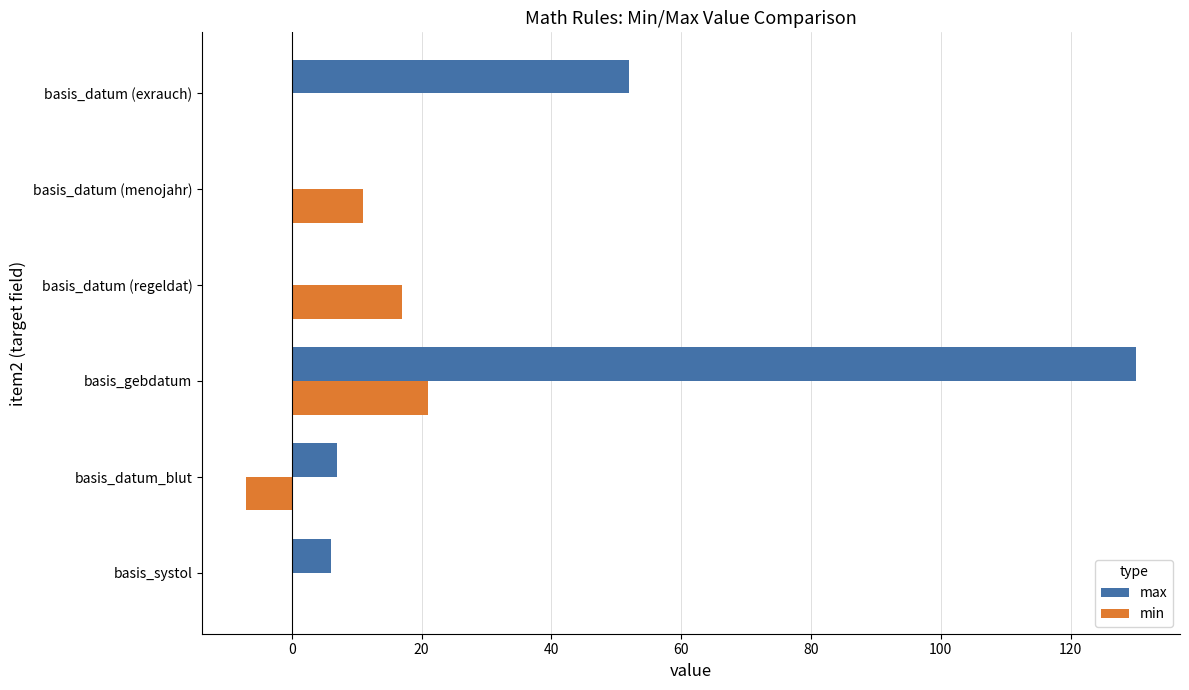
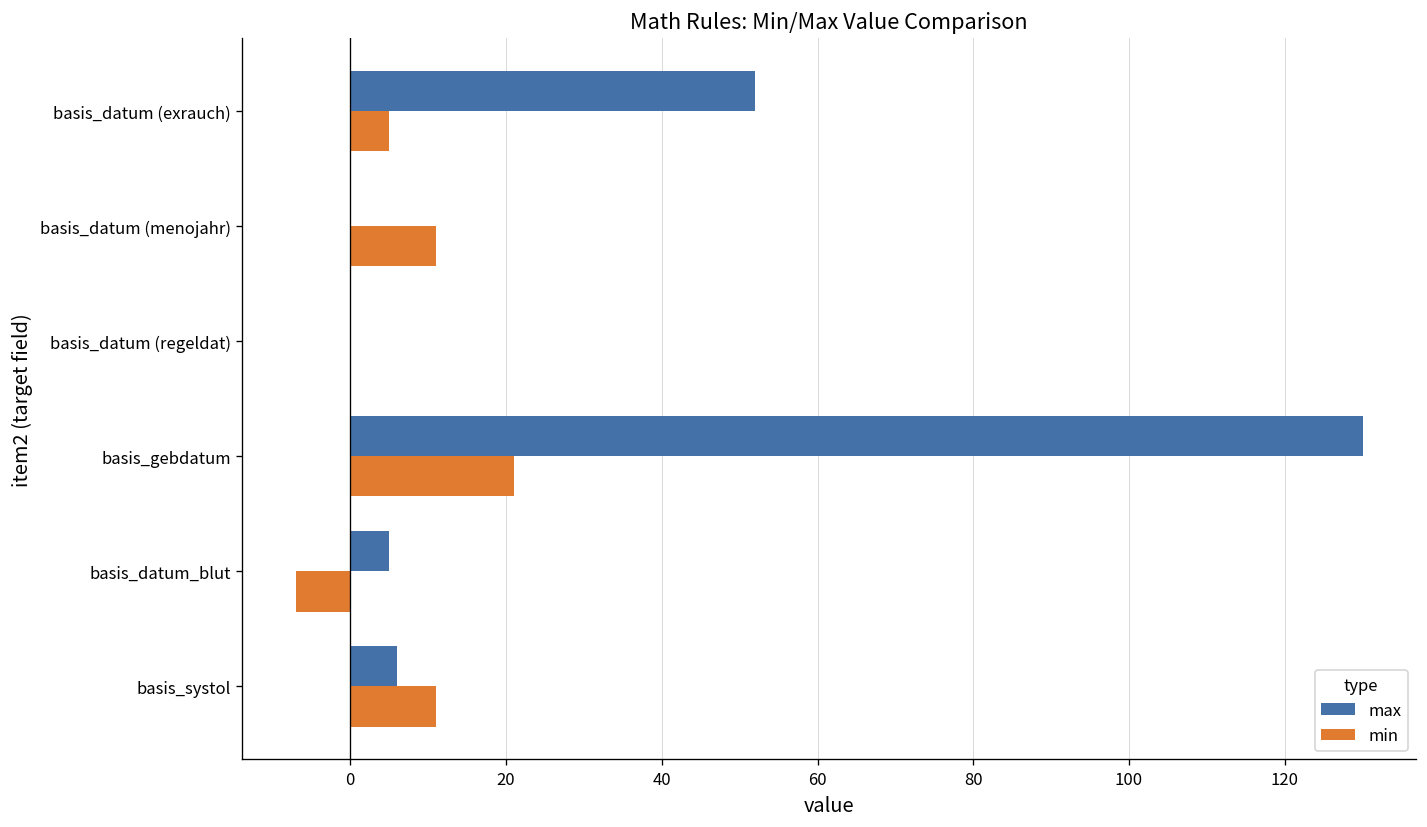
  {
    "max": {
      "basis_datum (exrauch)": 52,
      "basis_datum (menojahr)": 0,
      "basis_datum (regeldat)": 0,
      "basis_gebdatum": 130,
-     "basis_datum_blut": 7,
+     "basis_datum_blut": 5,
      "basis_systol": 6
    },
    "min": {
-     "basis_datum (exrauch)": 0,
+     "basis_datum (exrauch)": 5,
      "basis_datum (menojahr)": 11,
-     "basis_datum (regeldat)": 17,
+     "basis_datum (regeldat)": 0,
      "basis_gebdatum": 21,
      "basis_datum_blut": -7,
-     "basis_systol": 0
+     "basis_systol": 11
    }
  }
